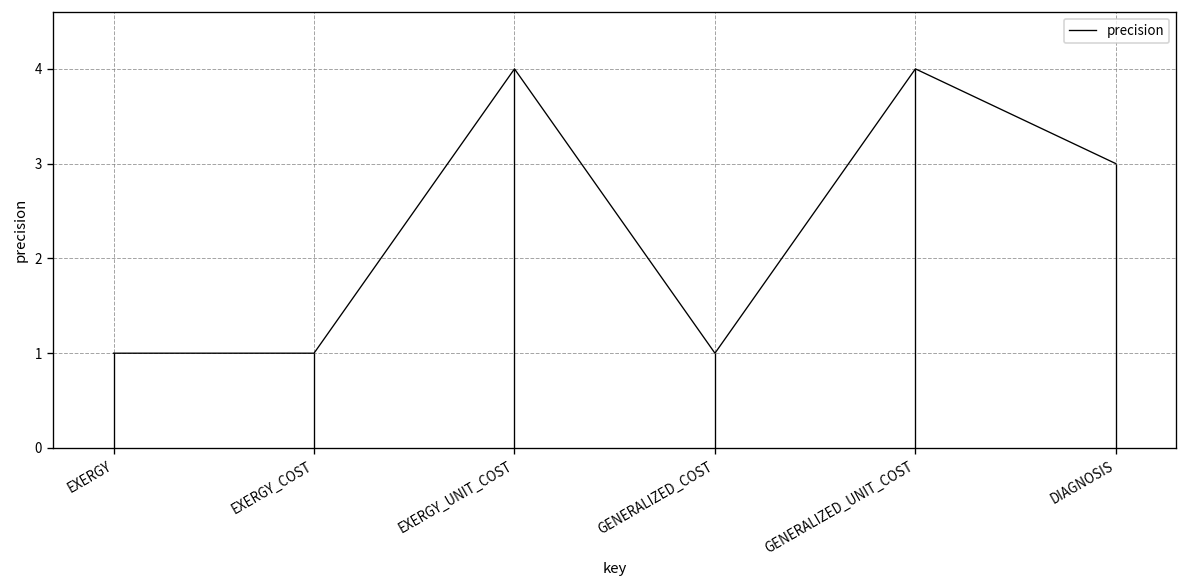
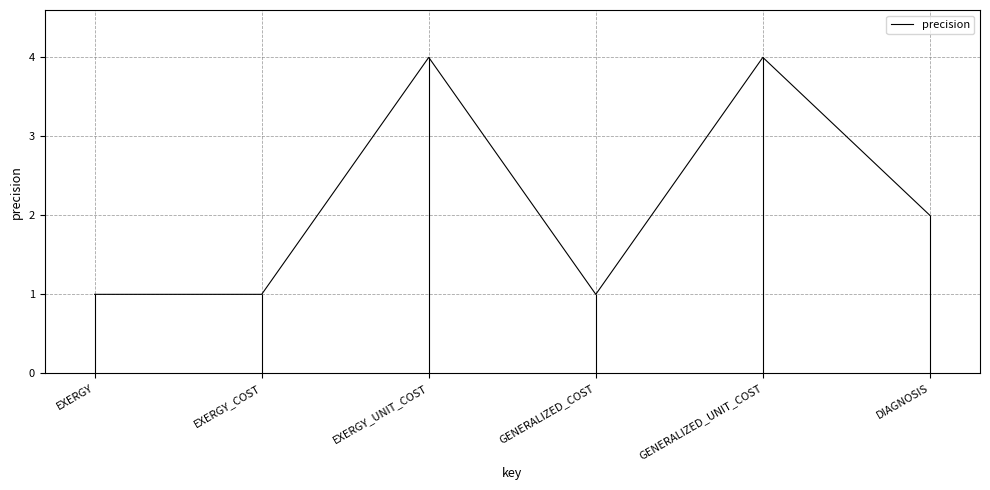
  {
    "EXERGY": 1,
    "EXERGY_COST": 1,
    "EXERGY_UNIT_COST": 4,
    "GENERALIZED_COST": 1,
    "GENERALIZED_UNIT_COST": 4,
-   "DIAGNOSIS": 3
+   "DIAGNOSIS": 2
  }
